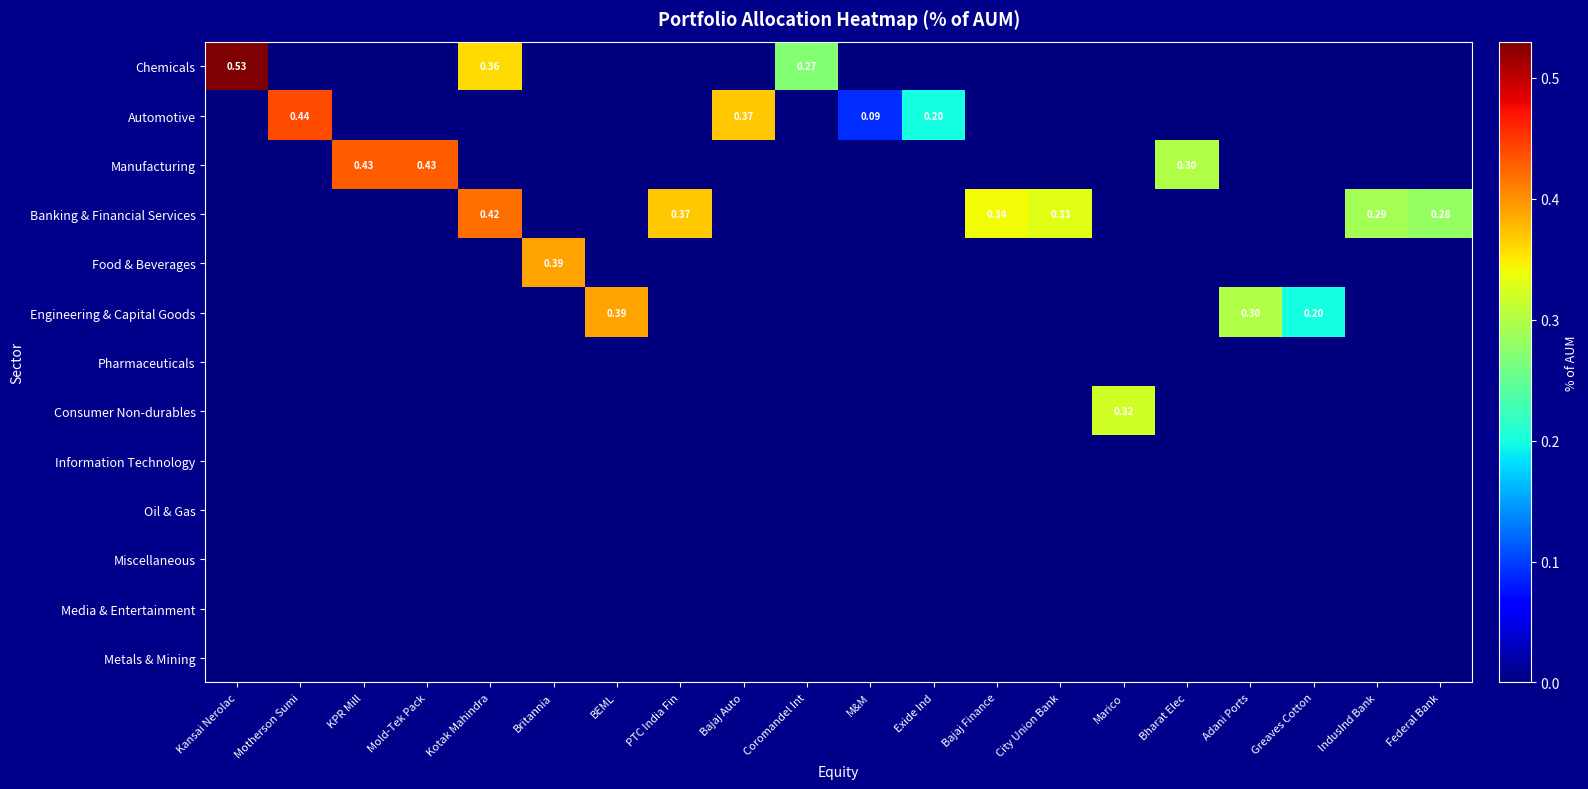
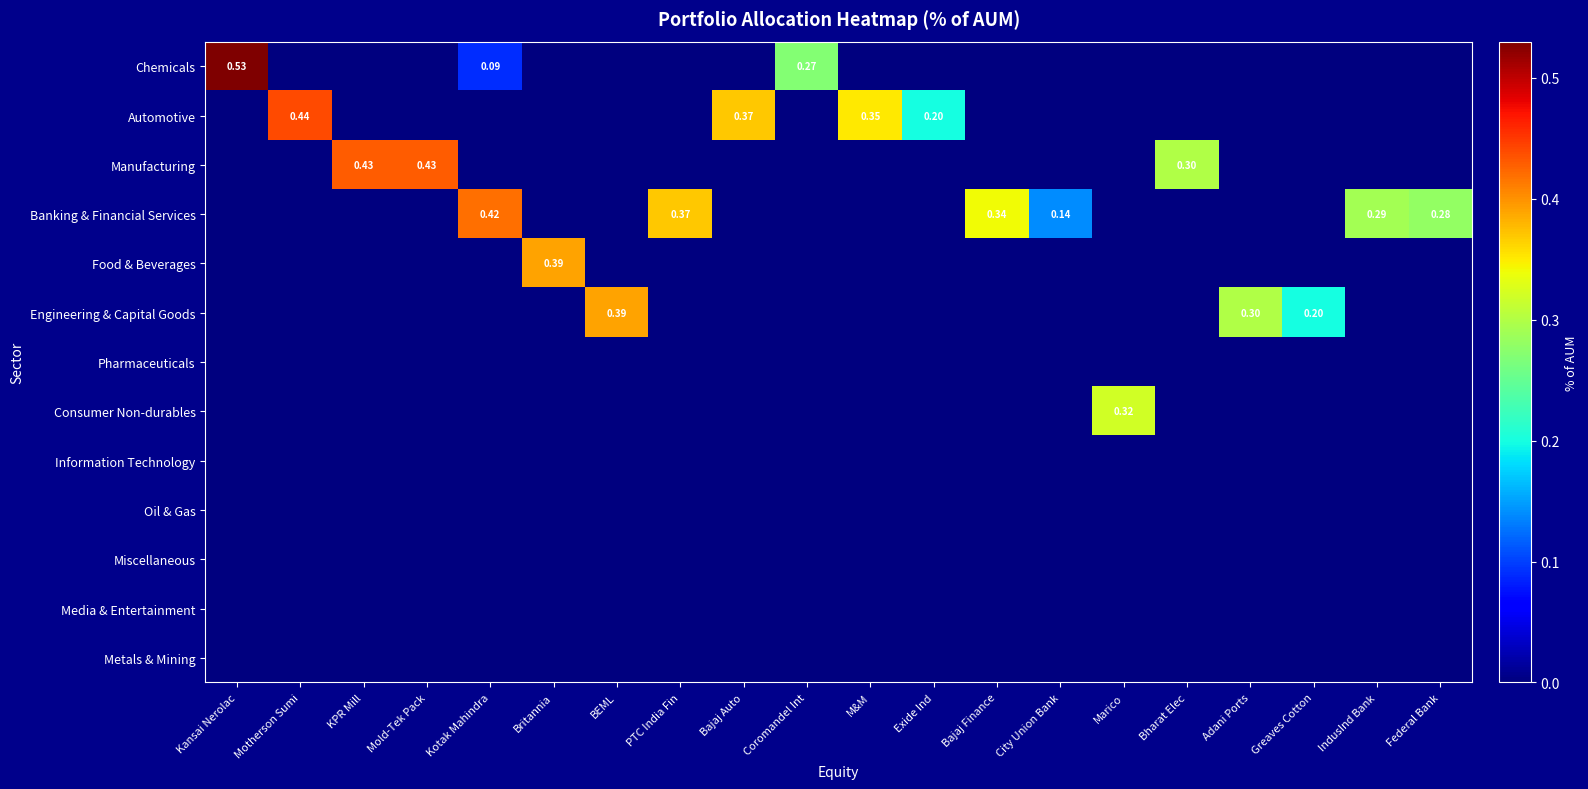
  {
    "Chemicals": {
      "Kansai Nerolac": 0.53,
-     "Kotak Mahindra": 0.36,
+     "Kotak Mahindra": 0.09,
      "Coromandel Int": 0.27
    },
    "Automotive": {
      "Motherson Sumi": 0.44,
      "Bajaj Auto": 0.37,
-     "M&M": 0.09,
+     "M&M": 0.35,
      "Exide Ind": 0.20
    },
    "Manufacturing": {
      "KPR Mill": 0.43,
      "Mold-Tek Pack": 0.43,
      "Bharat Elec": 0.30
    },
    "Banking & Financial Services": {
      "Kotak Mahindra": 0.42,
      "PTC India Fin": 0.37,
      "Bajaj Finance": 0.34,
-     "City Union Bank": 0.33,
+     "City Union Bank": 0.14,
      "IndusInd Bank": 0.29,
      "Federal Bank": 0.28
    },
    "Food & Beverages": {
      "Britannia": 0.39
    },
    "Engineering & Capital Goods": {
      "BEML": 0.39,
      "Adani Ports": 0.30,
      "Greaves Cotton": 0.20
    },
    "Consumer Non-durables": {
      "Marico": 0.32
    }
  }
